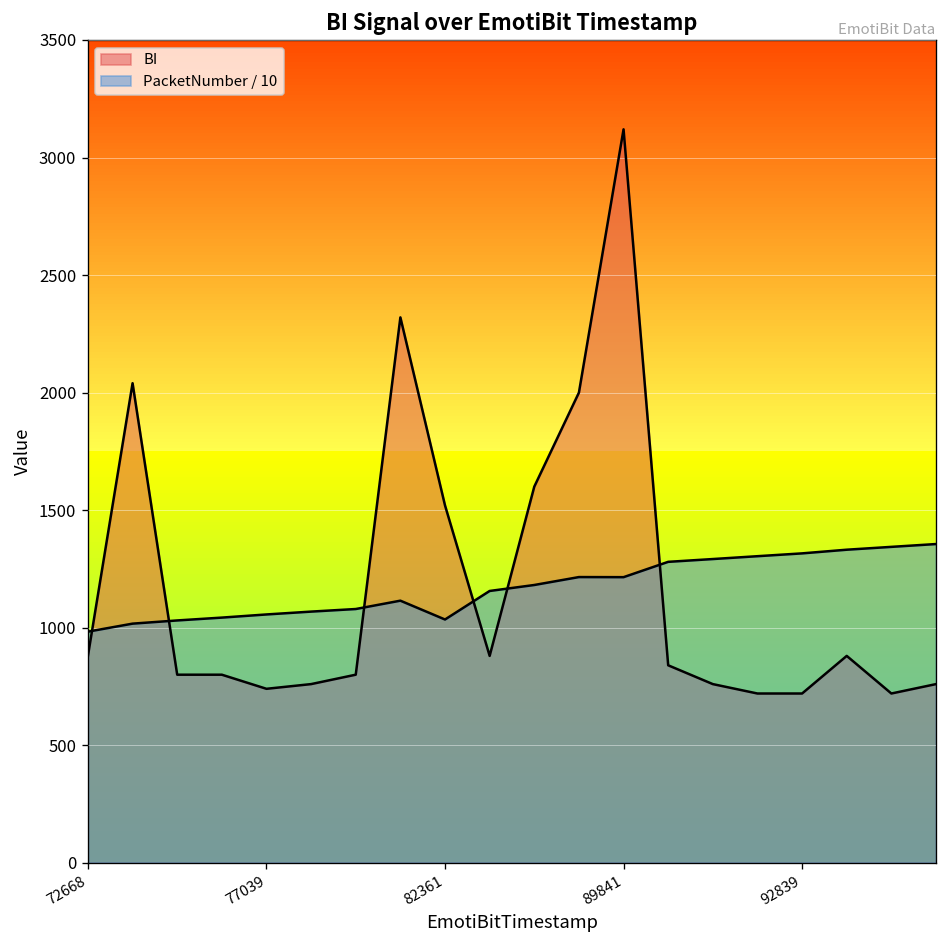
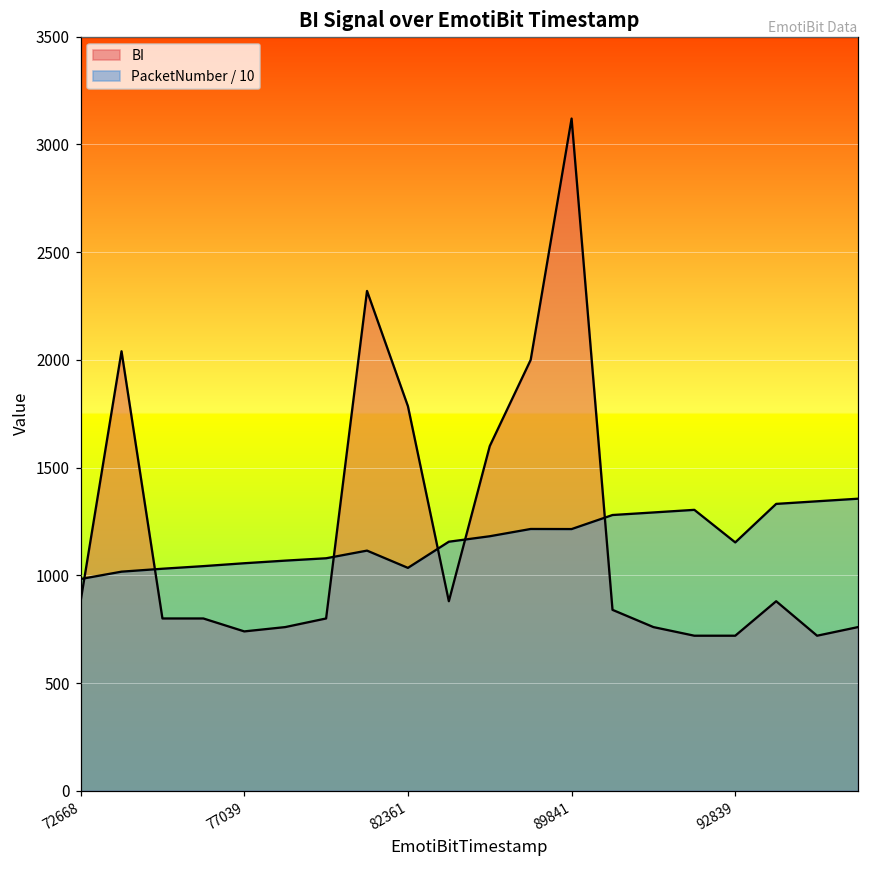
  {
    "BI": {
      "72668": 880,
      "77039": 740,
-     "82361": 1520,
+     "82361": 1790,
      "89841": 3120,
      "92839": 720
    },
    "PacketNumber / 10": {
      "72668": 980,
      "77039": 1060,
      "82361": 1030,
      "89841": 1210,
-     "92839": 1320
+     "92839": 1150
    }
  }
